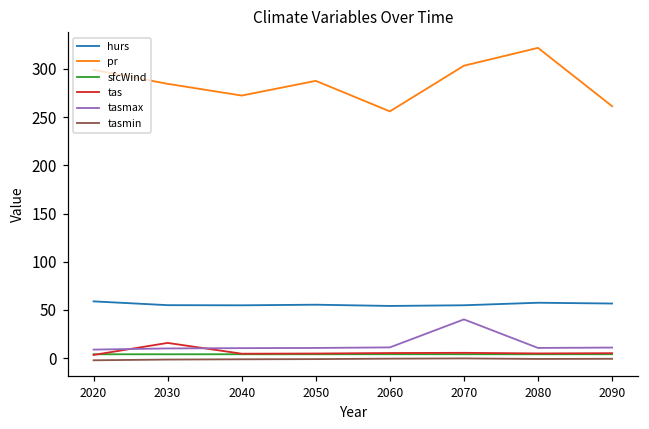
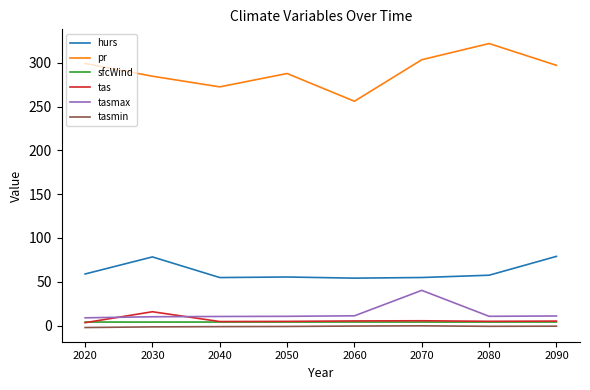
  {
    "hurs": {
      "2020": 60,
-     "2030": 50,
+     "2030": 80,
      "2040": 50,
      "2050": 60,
      "2060": 50,
      "2070": 50,
      "2080": 60,
-     "2090": 60
+     "2090": 80
    },
    "pr": {
      "2030": 280,
      "2040": 270,
      "2050": 290,
      "2060": 260,
      "2070": 300,
      "2080": 320,
-     "2090": 260
+     "2090": 300
    },
    "sfcWind": {
      "2030": 0
    },
    "tas": {
      "2030": 20
    },
    "tasmax": {
      "2020": 10,
      "2030": 10,
      "2040": 10,
      "2050": 10,
      "2060": 10,
      "2070": 40,
      "2080": 10,
      "2090": 10
    },
    "tasmin": {
      "2020": 0,
      "2030": 0,
      "2040": 0,
      "2050": 0,
      "2060": 0,
      "2070": 0,
      "2080": 0,
      "2090": 0
    }
  }
